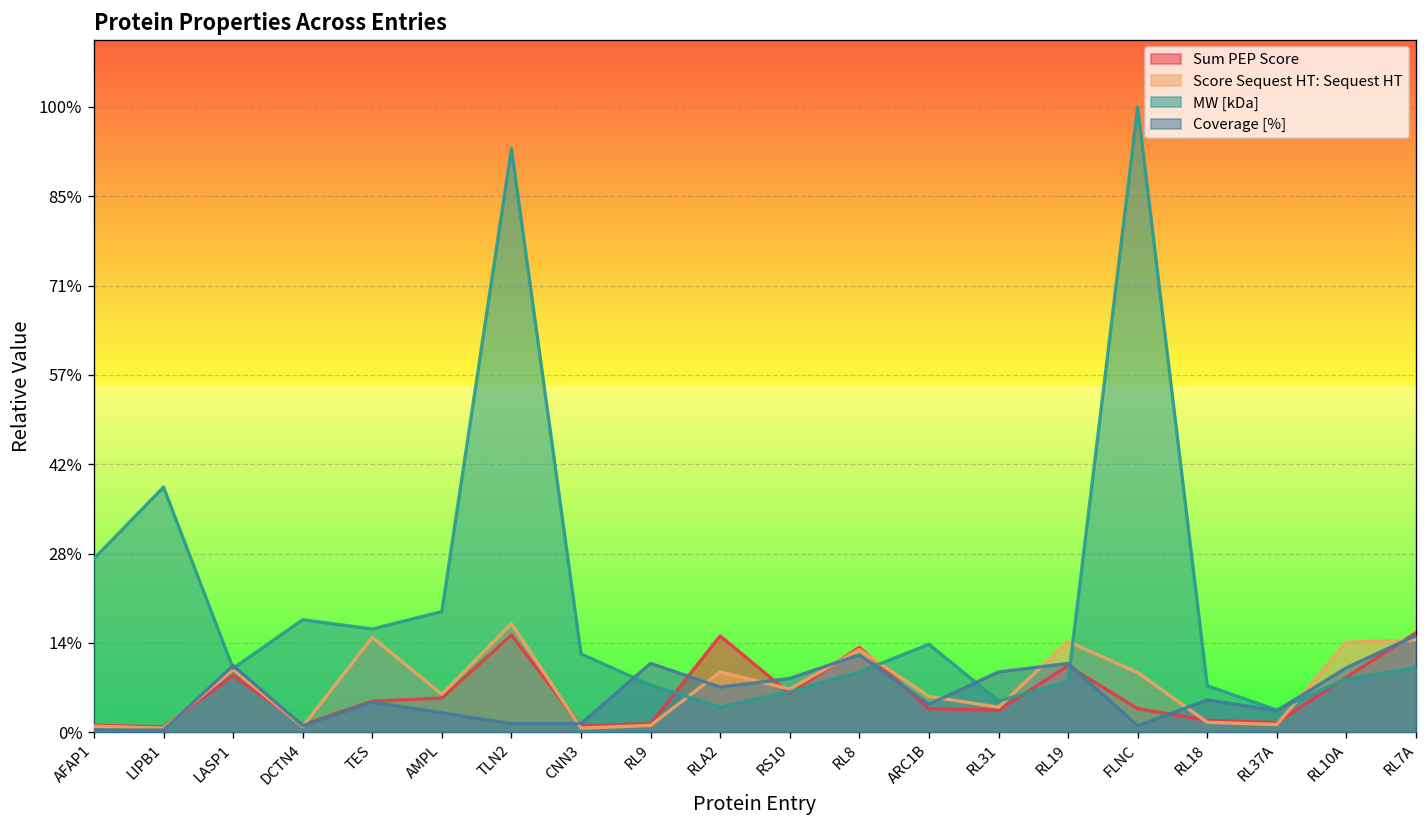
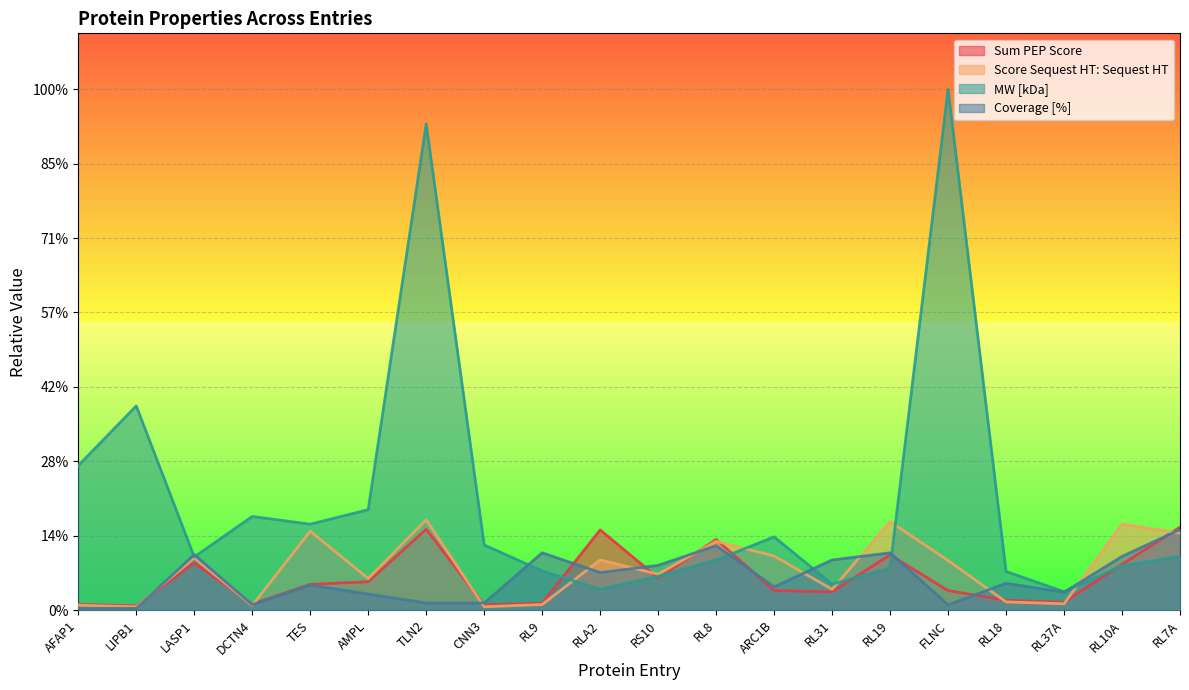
  {
    "Sum PEP Score": {
      "LASP1": "9%",
      "AMPL": "5%",
      "TLN2": "16%",
      "RLA2": "15%",
      "ARC1B": "4%",
      "FLNC": "4%"
    },
    "Score Sequest HT: Sequest HT": {
      "TES": "15%",
      "AMPL": "6%",
      "TLN2": "17%",
      "RLA2": "10%",
-     "ARC1B": "6%",
-     "RL19": "14%",
+     "ARC1B": "10%",
+     "RL19": "17%",
      "FLNC": "10%",
-     "RL10A": "14%",
+     "RL10A": "17%",
      "RL7A": "15%"
    }
  }
